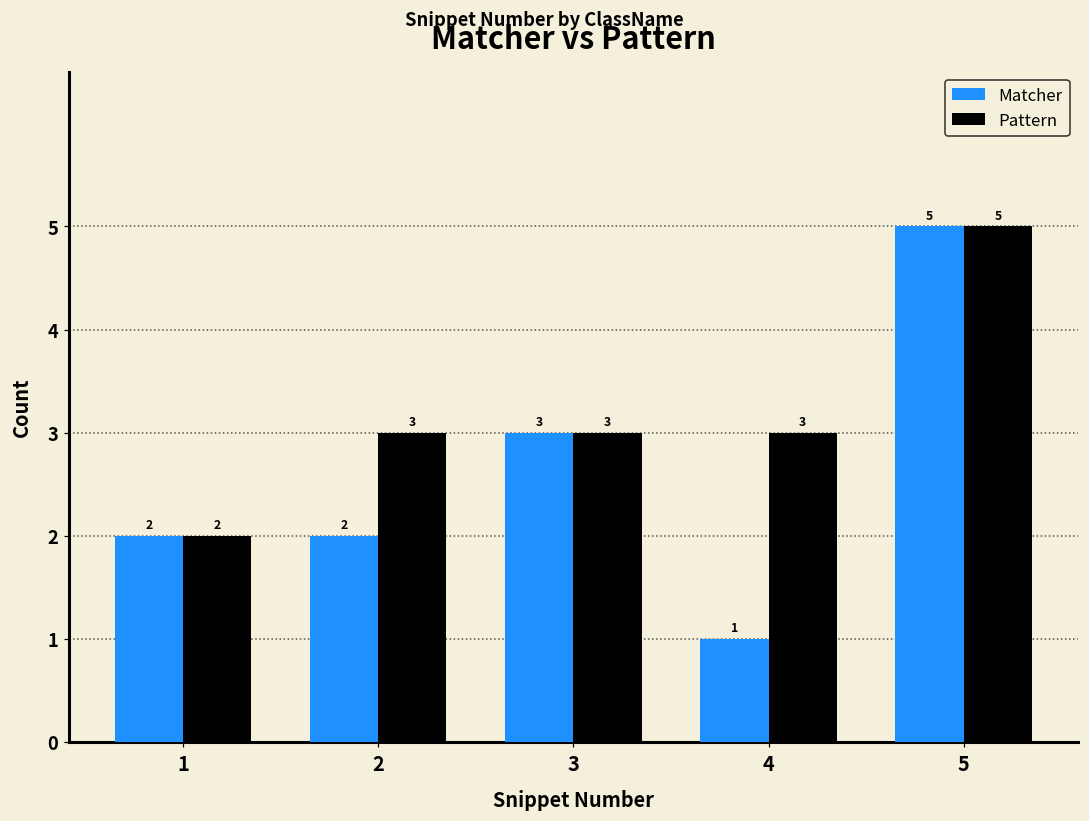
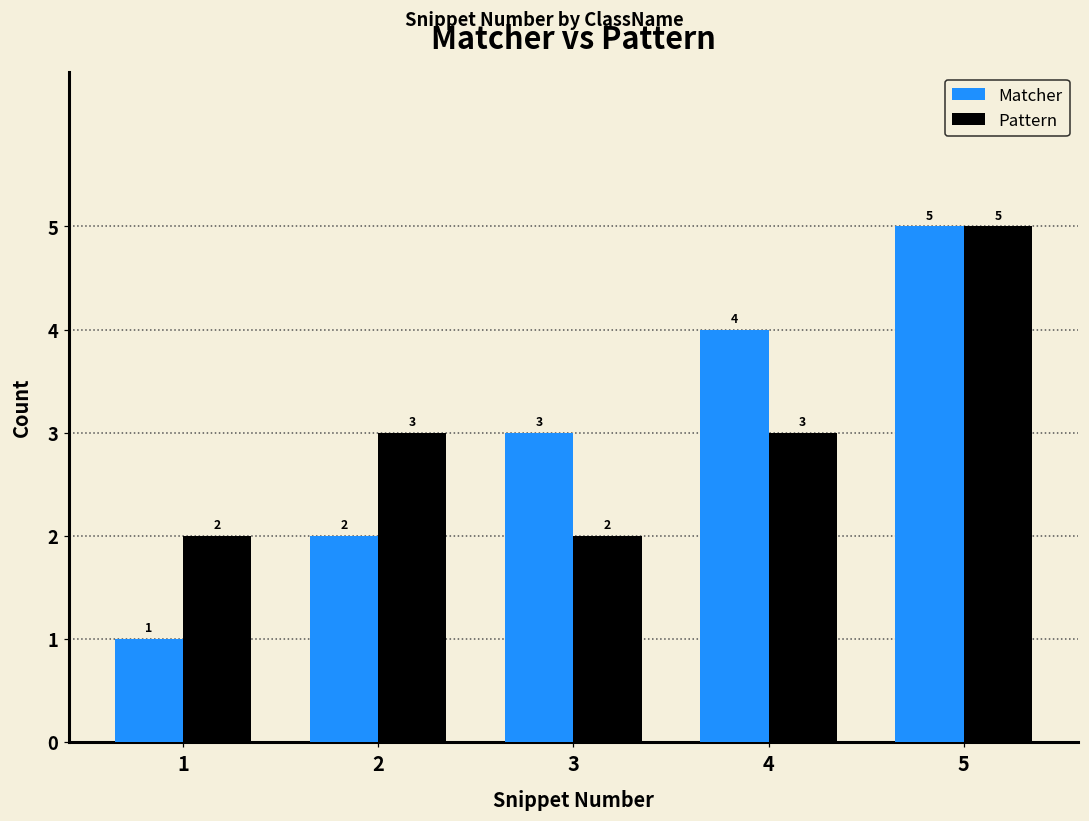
  {
    "Matcher": {
-     "1": 2,
+     "1": 1,
      "2": 2,
      "3": 3,
-     "4": 1,
+     "4": 4,
      "5": 5
    },
    "Pattern": {
      "1": 2,
      "2": 3,
-     "3": 3,
+     "3": 2,
      "4": 3,
      "5": 5
    }
  }
